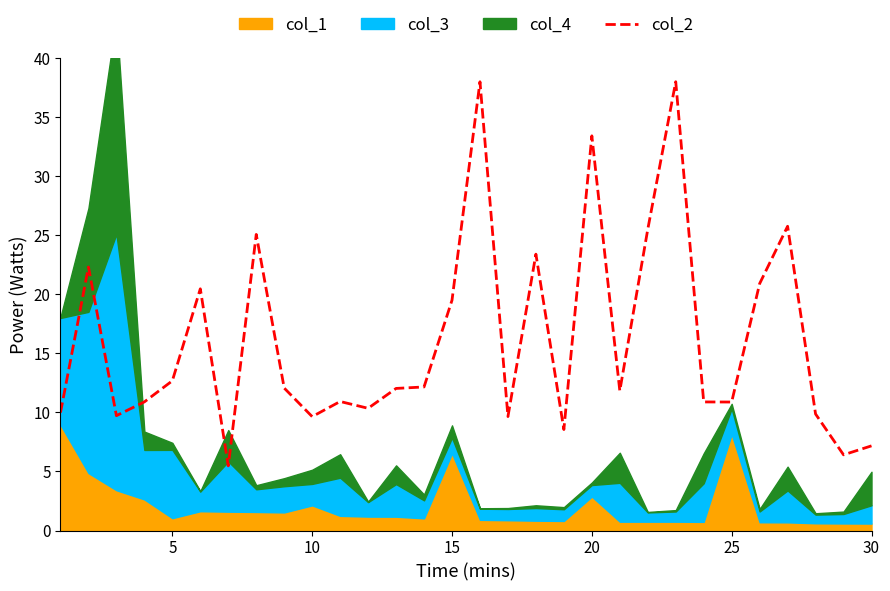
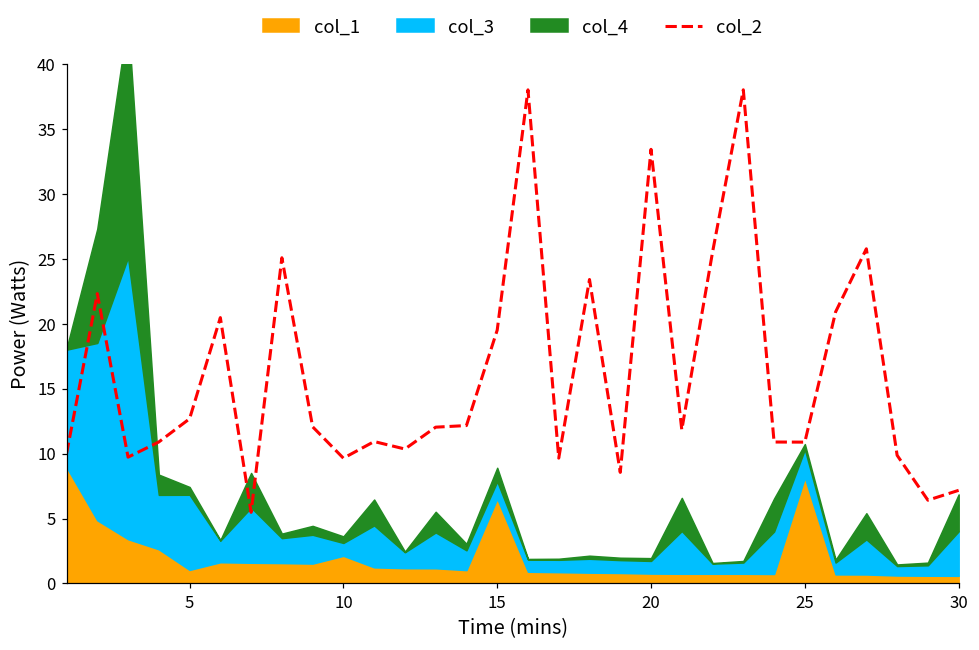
  {
    "col_2": {
      "5": 12.7,
      "10": 9.6,
      "15": 19.5,
      "20": 33.4,
      "30": 7.2
    },
    "col_1": {
-     "20": 2.9
+     "20": 0.8
    },
    "col_3": {
-     "10": 1.8,
-     "30": 1.5
+     "10": 1.0,
+     "30": 3.4
    },
    "col_4": {
      "5": 0.6,
-     "10": 1.2,
+     "10": 0.5,
      "15": 1.0,
      "30": 2.8
    }
  }
